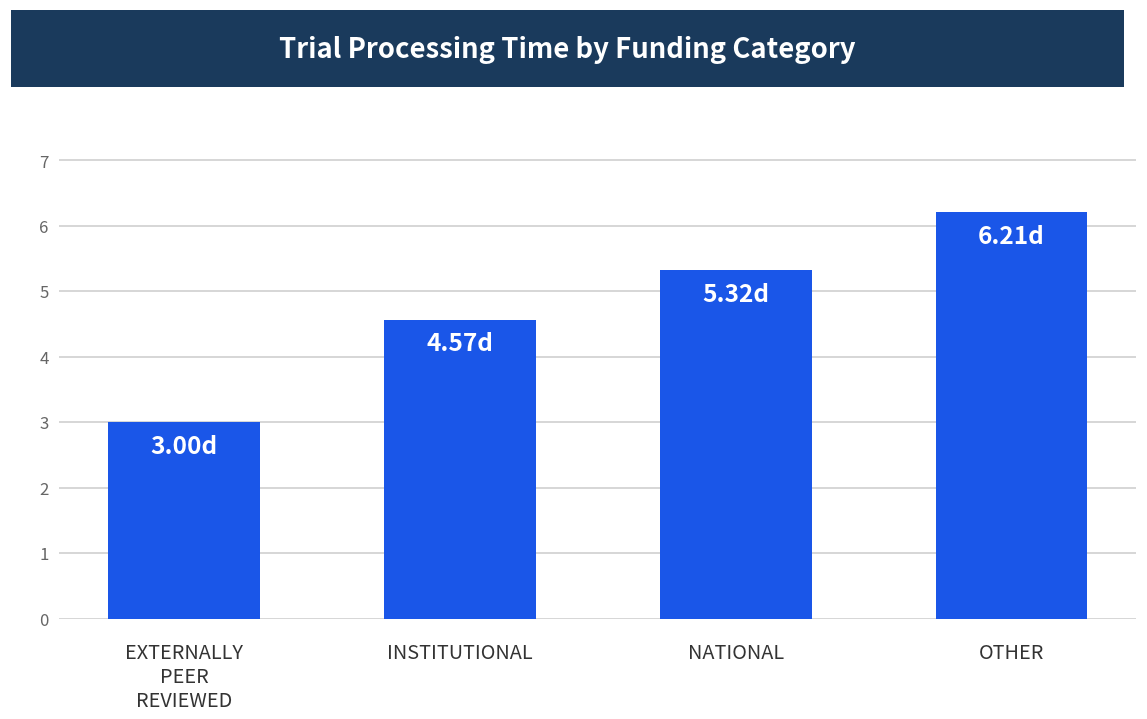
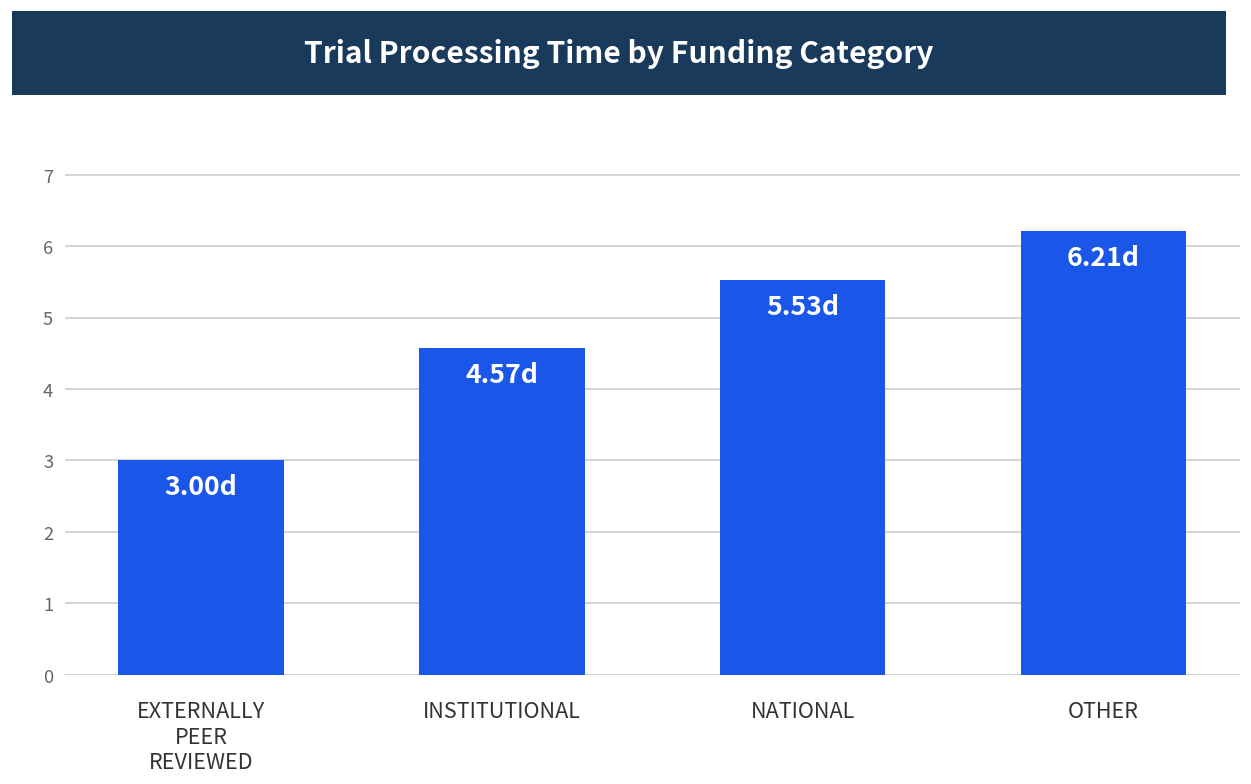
  {
    "EXTERNALLY PEER REVIEWED": "3.00d",
    "INSTITUTIONAL": "4.57d",
-   "NATIONAL": "5.32d",
+   "NATIONAL": "5.53d",
    "OTHER": "6.21d"
  }
